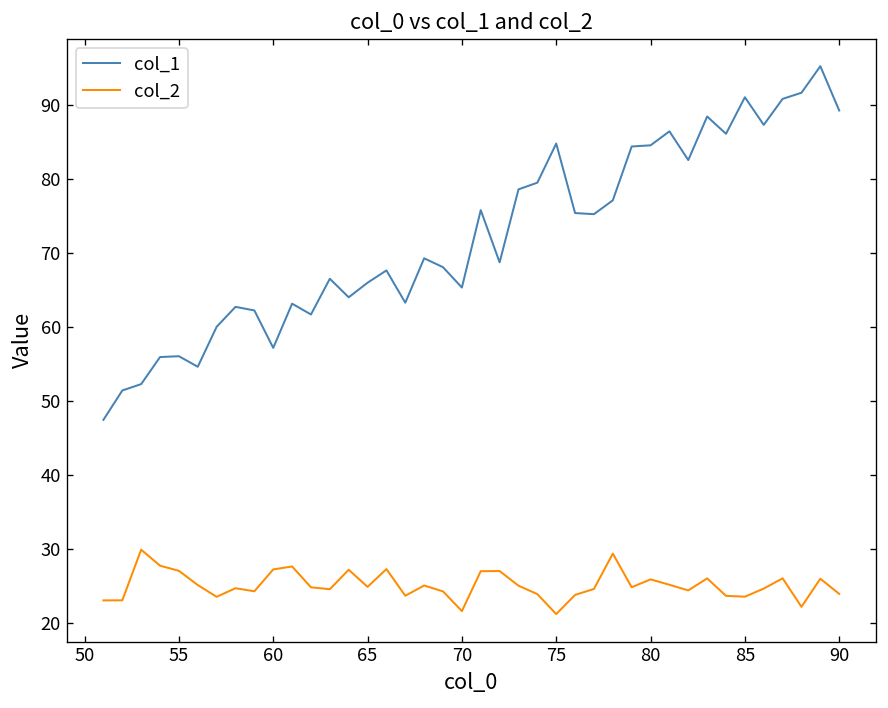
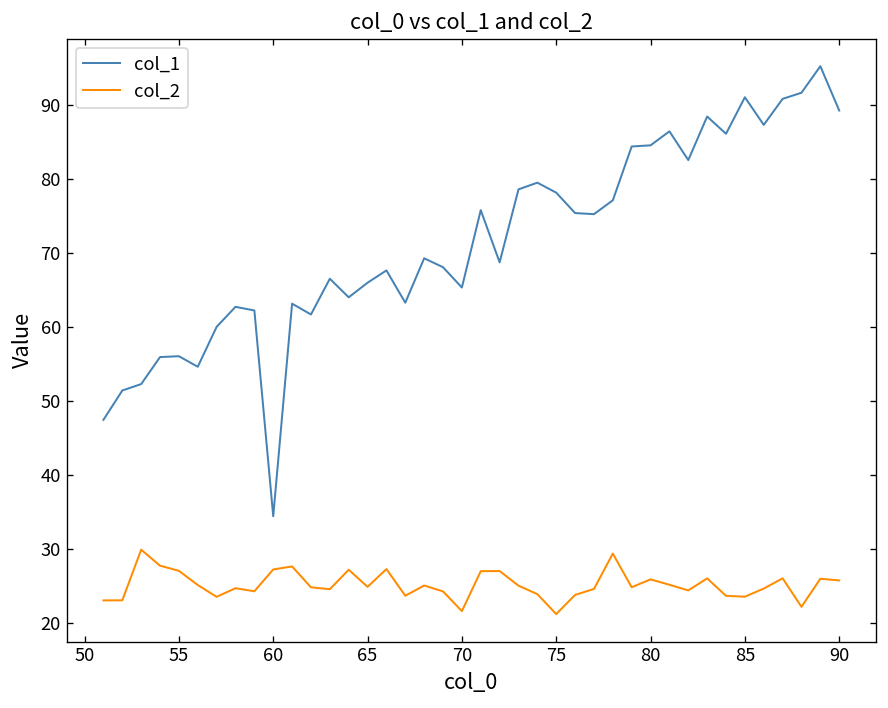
  {
    "col_1": {
      "55": 56,
-     "60": 57,
+     "60": 34,
      "65": 66,
      "70": 65,
-     "75": 85,
+     "75": 78,
      "80": 85,
      "85": 91,
      "90": 89
    },
    "col_2": {
      "55": 27,
      "60": 27,
      "65": 25,
      "70": 22,
      "75": 21,
      "80": 26,
      "85": 24,
-     "90": 24
+     "90": 26
    }
  }
